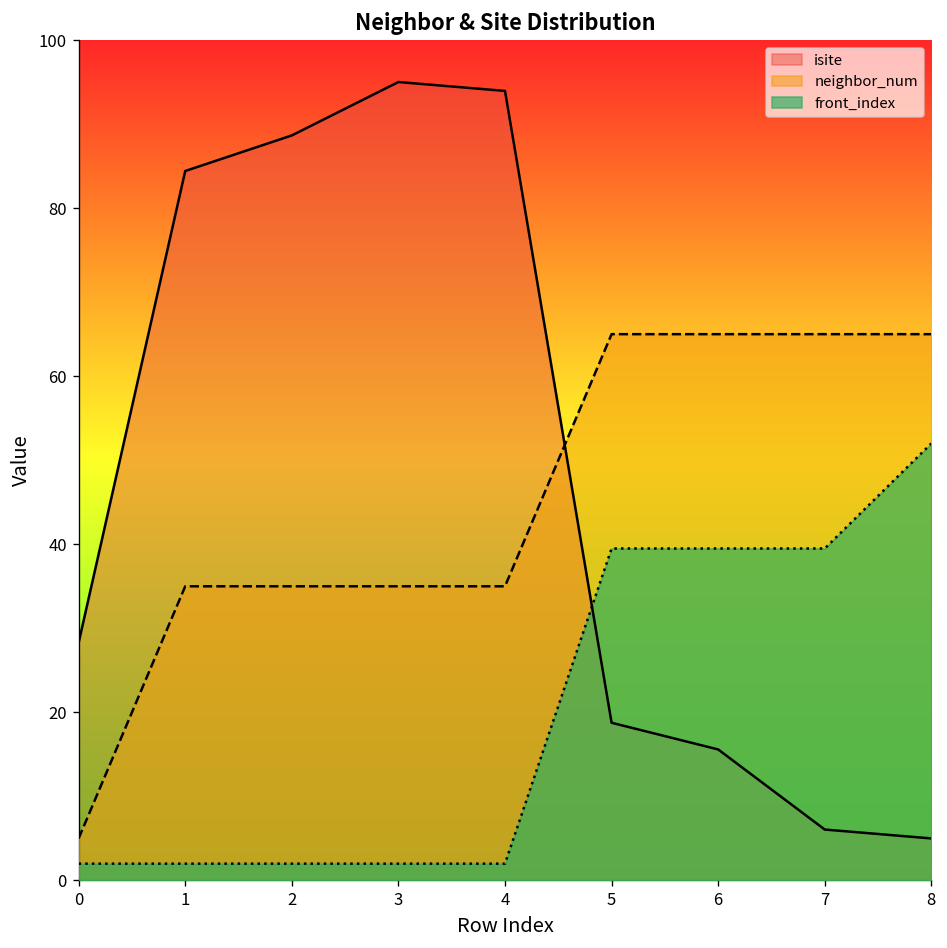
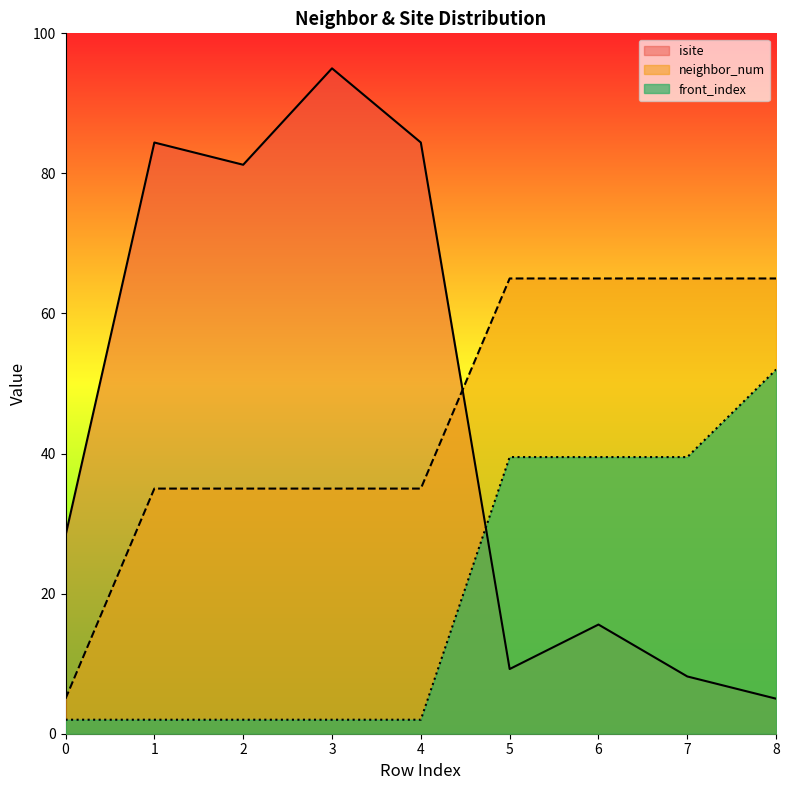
  {
    "isite": {
      "0": 28,
      "1": 84,
-     "2": 89,
+     "2": 81,
      "3": 95,
-     "4": 94,
-     "5": 19,
+     "4": 84,
+     "5": 9,
      "6": 16,
-     "7": 6,
+     "7": 8,
      "8": 5
    },
    "neighbor_num": {
      "0": 5,
      "1": 35,
      "2": 35,
      "3": 35,
      "4": 35,
      "5": 65,
      "6": 65,
      "7": 65,
      "8": 65
    },
    "front_index": {
      "0": 2,
      "1": 2,
      "2": 2,
      "3": 2,
      "4": 2,
      "5": 40,
      "6": 40,
      "7": 40,
      "8": 52
    }
  }
